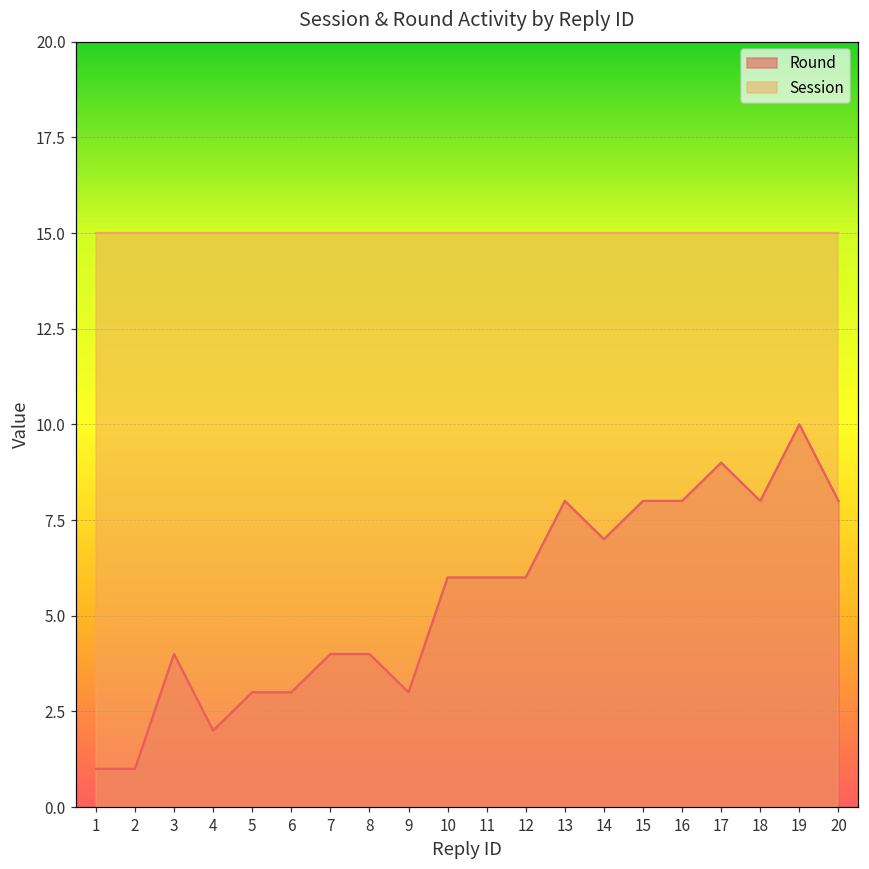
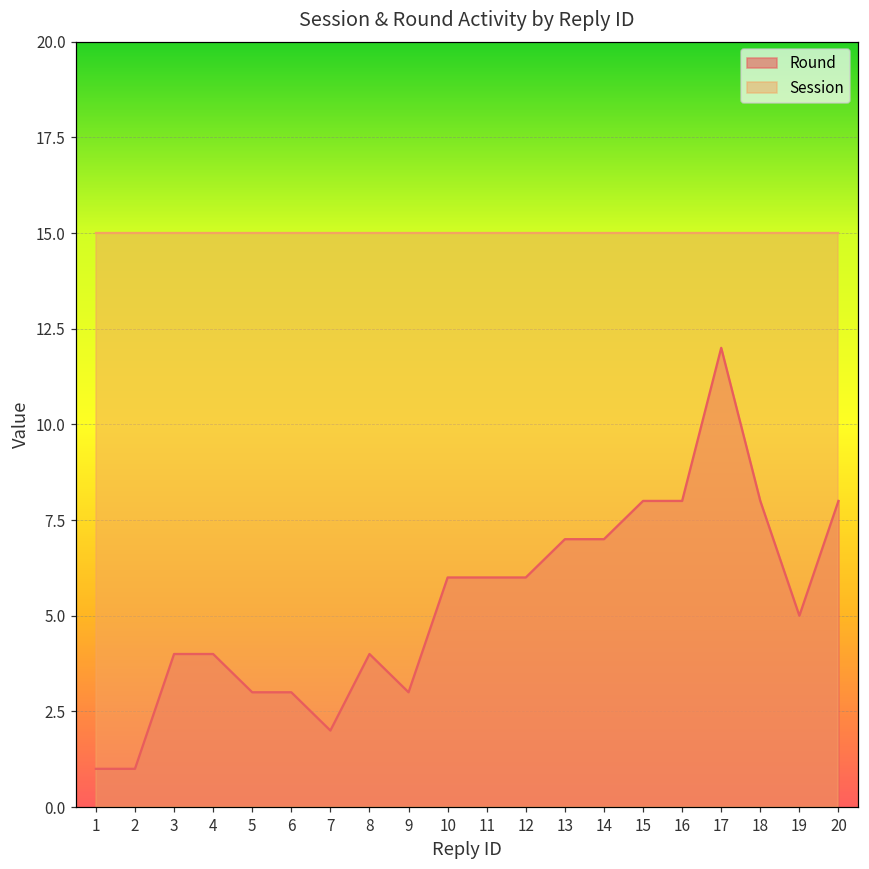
  {
    "Round": {
      "1": 1,
      "2": 1,
      "3": 4,
-     "4": 2,
+     "4": 4,
      "5": 3,
      "6": 3,
-     "7": 4,
+     "7": 2,
      "8": 4,
      "9": 3,
      "10": 6,
      "11": 6,
      "12": 6,
-     "13": 8,
+     "13": 7,
      "14": 7,
      "15": 8,
      "16": 8,
-     "17": 9,
+     "17": 12,
      "18": 8,
-     "19": 10,
+     "19": 5,
      "20": 8
    },
    "Session": {
      "1": 15,
      "2": 15,
      "3": 15,
      "4": 15,
      "5": 15,
      "6": 15,
      "7": 15,
      "8": 15,
      "9": 15,
      "10": 15,
      "11": 15,
      "12": 15,
      "13": 15,
      "14": 15,
      "15": 15,
      "16": 15,
      "17": 15,
      "18": 15,
      "19": 15,
      "20": 15
    }
  }
